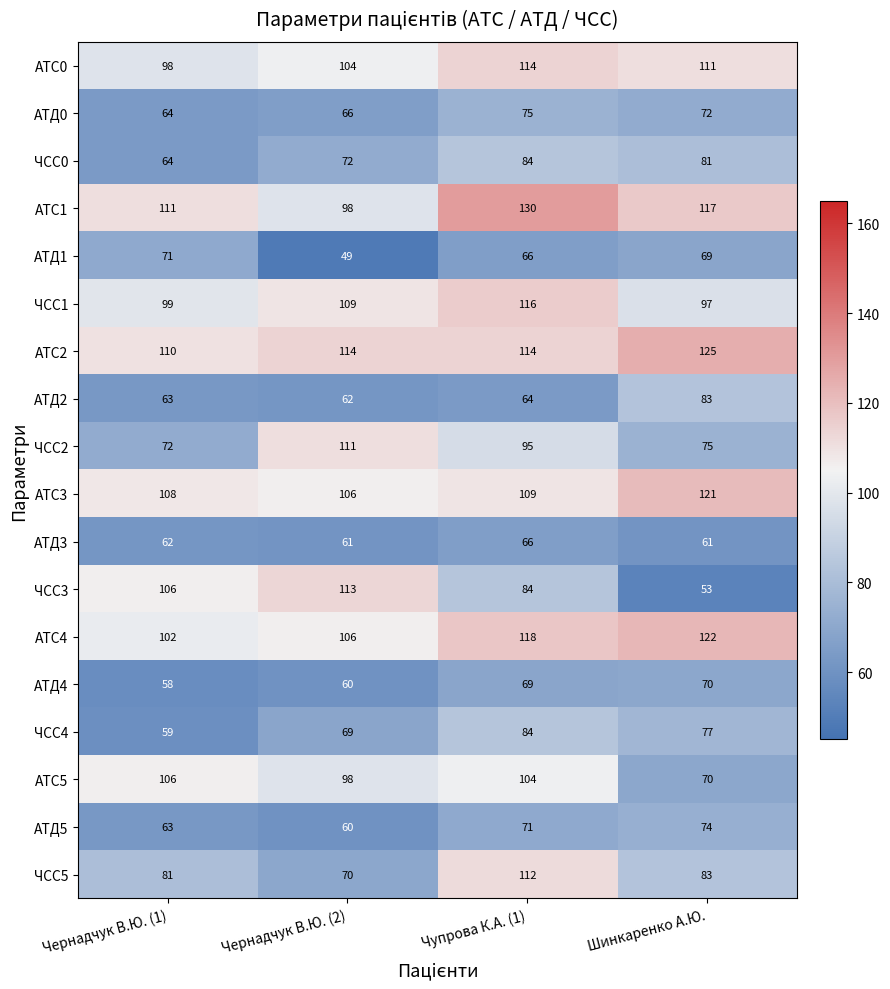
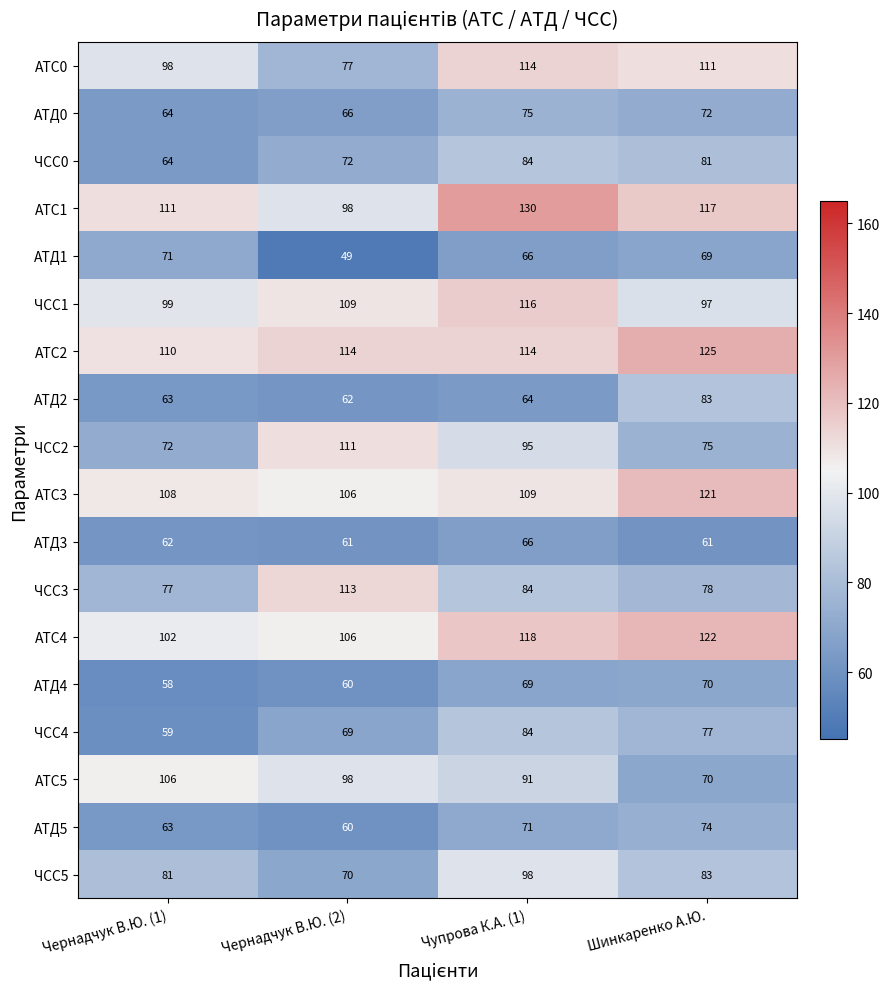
  {
    "АТС0": {
      "Чернадчук В.Ю. (1)": 98,
-     "Чернадчук В.Ю. (2)": 104,
+     "Чернадчук В.Ю. (2)": 77,
      "Чупрова К.А. (1)": 114,
      "Шинкаренко А.Ю.": 111
    },
    "АТД0": {
      "Чернадчук В.Ю. (1)": 64,
      "Чернадчук В.Ю. (2)": 66,
      "Чупрова К.А. (1)": 75,
      "Шинкаренко А.Ю.": 72
    },
    "ЧСС0": {
      "Чернадчук В.Ю. (1)": 64,
      "Чернадчук В.Ю. (2)": 72,
      "Чупрова К.А. (1)": 84,
      "Шинкаренко А.Ю.": 81
    },
    "АТС1": {
      "Чернадчук В.Ю. (1)": 111,
      "Чернадчук В.Ю. (2)": 98,
      "Чупрова К.А. (1)": 130,
      "Шинкаренко А.Ю.": 117
    },
    "АТД1": {
      "Чернадчук В.Ю. (1)": 71,
      "Чернадчук В.Ю. (2)": 49,
      "Чупрова К.А. (1)": 66,
      "Шинкаренко А.Ю.": 69
    },
    "ЧСС1": {
      "Чернадчук В.Ю. (1)": 99,
      "Чернадчук В.Ю. (2)": 109,
      "Чупрова К.А. (1)": 116,
      "Шинкаренко А.Ю.": 97
    },
    "АТС2": {
      "Чернадчук В.Ю. (1)": 110,
      "Чернадчук В.Ю. (2)": 114,
      "Чупрова К.А. (1)": 114,
      "Шинкаренко А.Ю.": 125
    },
    "АТД2": {
      "Чернадчук В.Ю. (1)": 63,
      "Чернадчук В.Ю. (2)": 62,
      "Чупрова К.А. (1)": 64,
      "Шинкаренко А.Ю.": 83
    },
    "ЧСС2": {
      "Чернадчук В.Ю. (1)": 72,
      "Чернадчук В.Ю. (2)": 111,
      "Чупрова К.А. (1)": 95,
      "Шинкаренко А.Ю.": 75
    },
    "АТС3": {
      "Чернадчук В.Ю. (1)": 108,
      "Чернадчук В.Ю. (2)": 106,
      "Чупрова К.А. (1)": 109,
      "Шинкаренко А.Ю.": 121
    },
    "АТД3": {
      "Чернадчук В.Ю. (1)": 62,
      "Чернадчук В.Ю. (2)": 61,
      "Чупрова К.А. (1)": 66,
      "Шинкаренко А.Ю.": 61
    },
    "ЧСС3": {
-     "Чернадчук В.Ю. (1)": 106,
+     "Чернадчук В.Ю. (1)": 77,
      "Чернадчук В.Ю. (2)": 113,
      "Чупрова К.А. (1)": 84,
-     "Шинкаренко А.Ю.": 53
+     "Шинкаренко А.Ю.": 78
    },
    "АТС4": {
      "Чернадчук В.Ю. (1)": 102,
      "Чернадчук В.Ю. (2)": 106,
      "Чупрова К.А. (1)": 118,
      "Шинкаренко А.Ю.": 122
    },
    "АТД4": {
      "Чернадчук В.Ю. (1)": 58,
      "Чернадчук В.Ю. (2)": 60,
      "Чупрова К.А. (1)": 69,
      "Шинкаренко А.Ю.": 70
    },
    "ЧСС4": {
      "Чернадчук В.Ю. (1)": 59,
      "Чернадчук В.Ю. (2)": 69,
      "Чупрова К.А. (1)": 84,
      "Шинкаренко А.Ю.": 77
    },
    "АТС5": {
      "Чернадчук В.Ю. (1)": 106,
      "Чернадчук В.Ю. (2)": 98,
-     "Чупрова К.А. (1)": 104,
+     "Чупрова К.А. (1)": 91,
      "Шинкаренко А.Ю.": 70
    },
    "АТД5": {
      "Чернадчук В.Ю. (1)": 63,
      "Чернадчук В.Ю. (2)": 60,
      "Чупрова К.А. (1)": 71,
      "Шинкаренко А.Ю.": 74
    },
    "ЧСС5": {
      "Чернадчук В.Ю. (1)": 81,
      "Чернадчук В.Ю. (2)": 70,
-     "Чупрова К.А. (1)": 112,
+     "Чупрова К.А. (1)": 98,
      "Шинкаренко А.Ю.": 83
    }
  }
